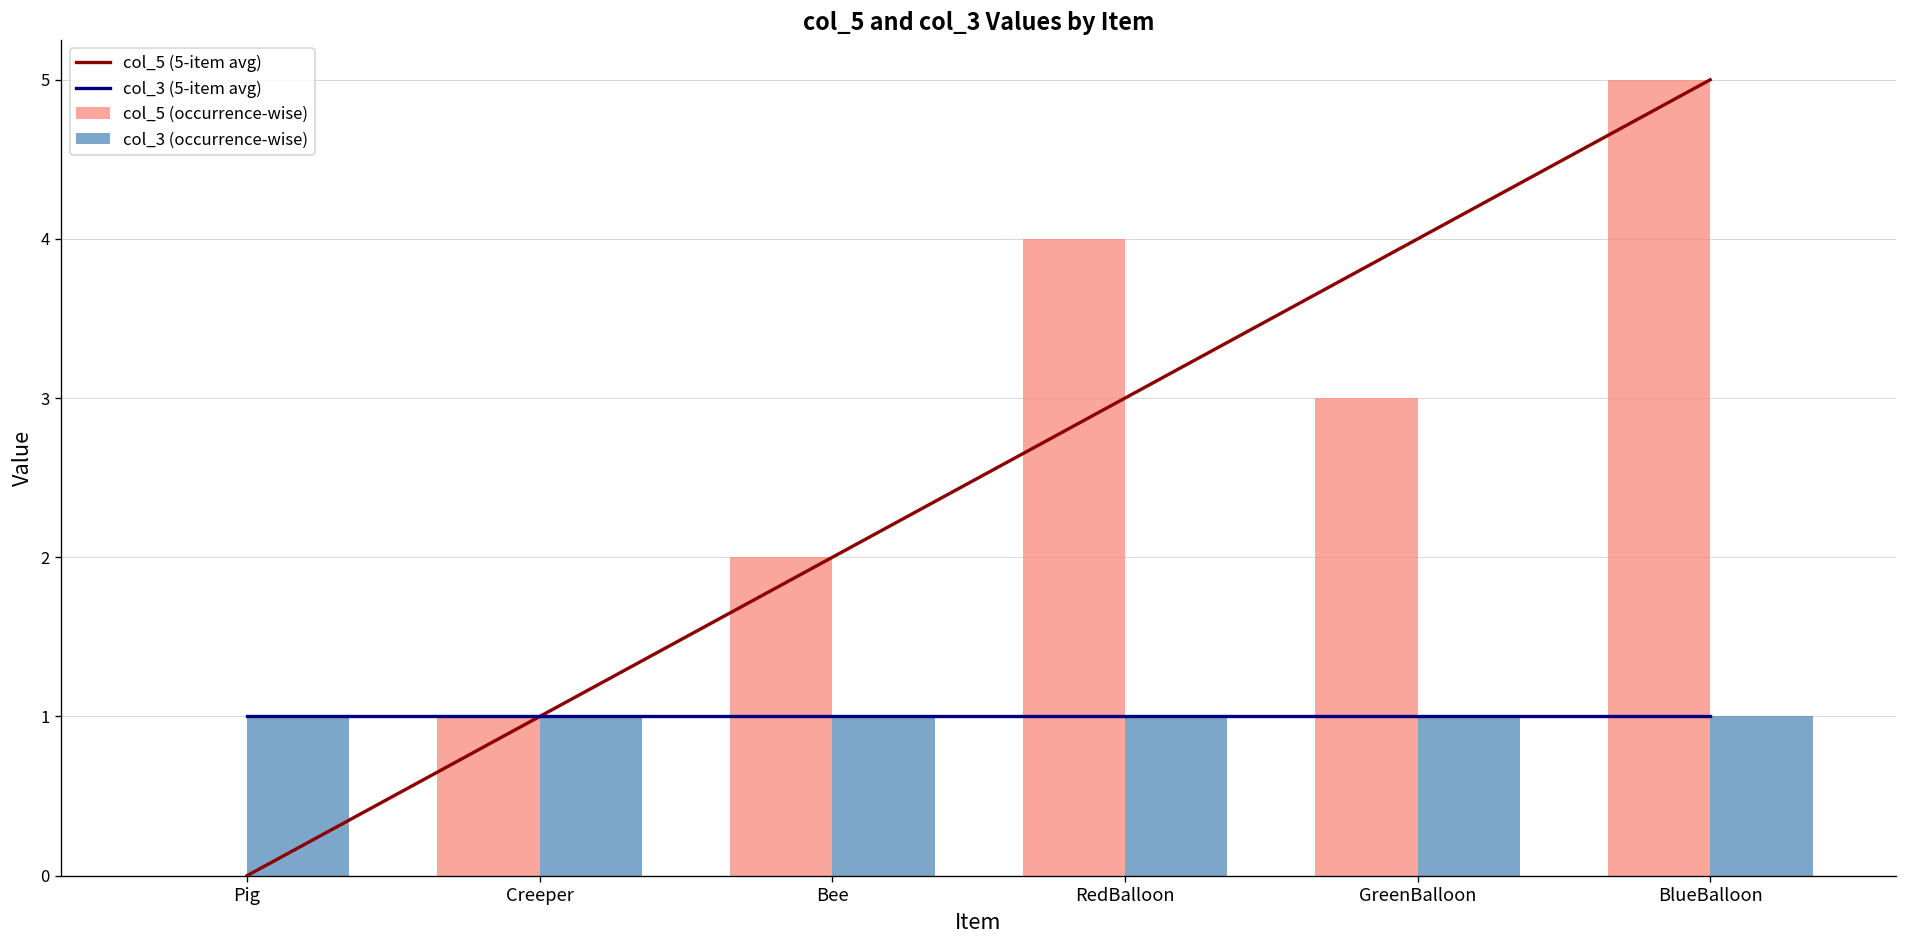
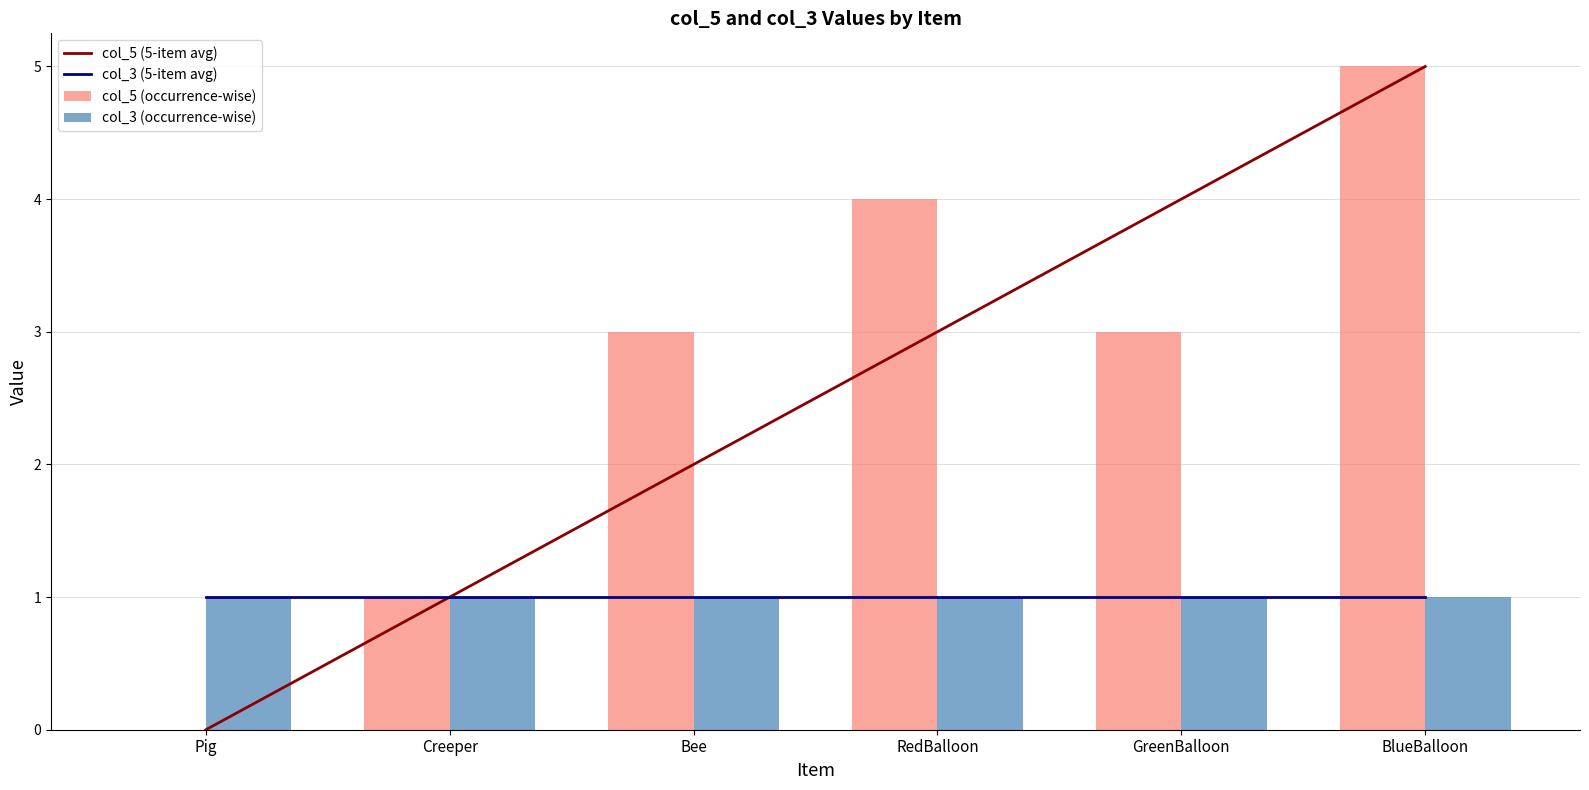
  {
    "col_5 (occurrence-wise)": {
      "Pig": 0,
      "Creeper": 1,
-     "Bee": 2,
+     "Bee": 3,
      "RedBalloon": 4,
      "GreenBalloon": 3,
      "BlueBalloon": 5
    },
    "col_5 (5-item avg)": {
      "Pig": 0,
      "Bee": 2,
      "RedBalloon": 3,
      "GreenBalloon": 4,
      "BlueBalloon": 5
    },
    "col_3 (5-item avg)": {
      "Pig": 1,
      "Bee": 1,
      "RedBalloon": 1,
      "GreenBalloon": 1,
      "BlueBalloon": 1
    },
    "col_3 (occurrence-wise)": {
      "Pig": 1,
      "Creeper": 1,
      "Bee": 1,
      "RedBalloon": 1,
      "GreenBalloon": 1,
      "BlueBalloon": 1
    }
  }
